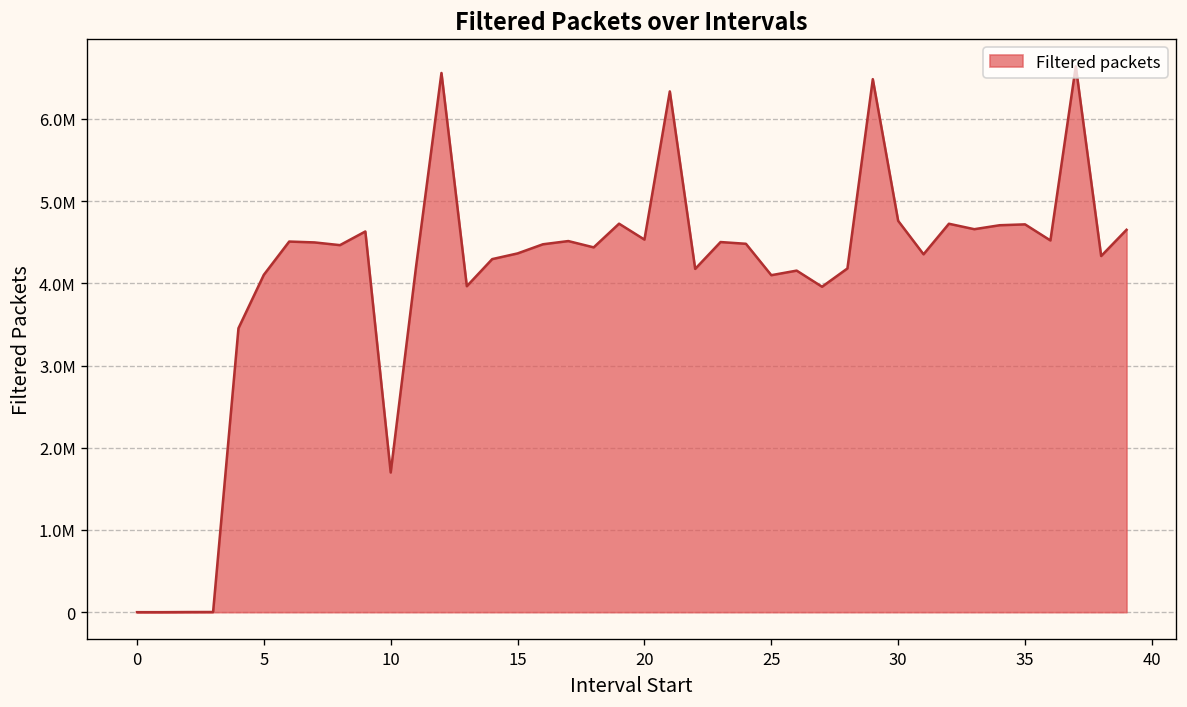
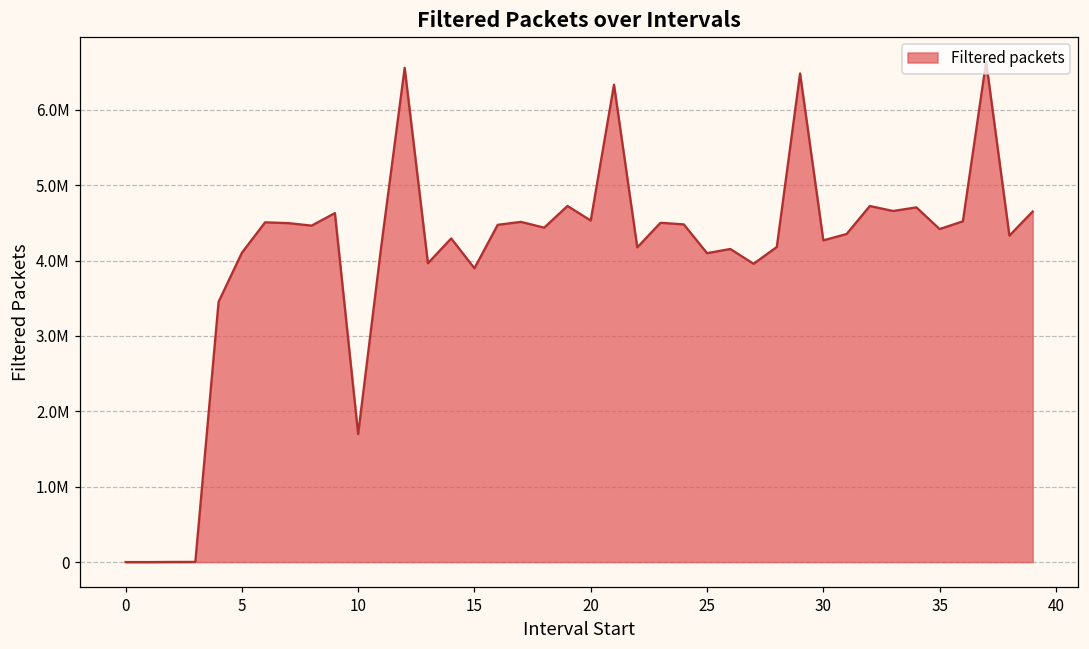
  {
    "0": 0,
    "5": 4100000,
    "10": 1700000,
-   "15": 4400000,
+   "15": 3900000,
    "20": 4500000,
    "25": 4100000,
-   "30": 4800000,
-   "35": 4700000
+   "30": 4300000,
+   "35": 4400000
  }
